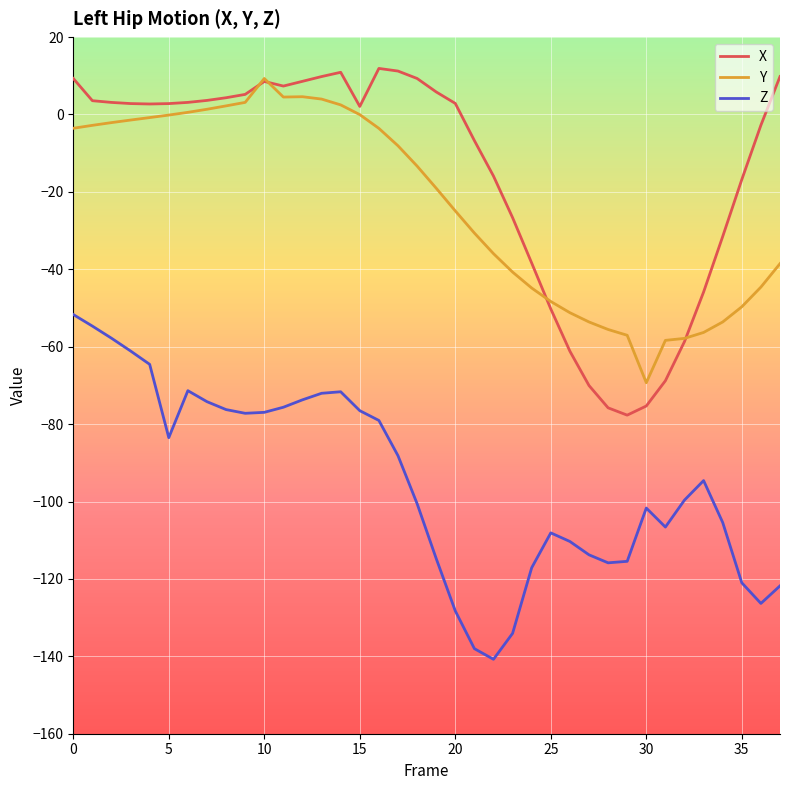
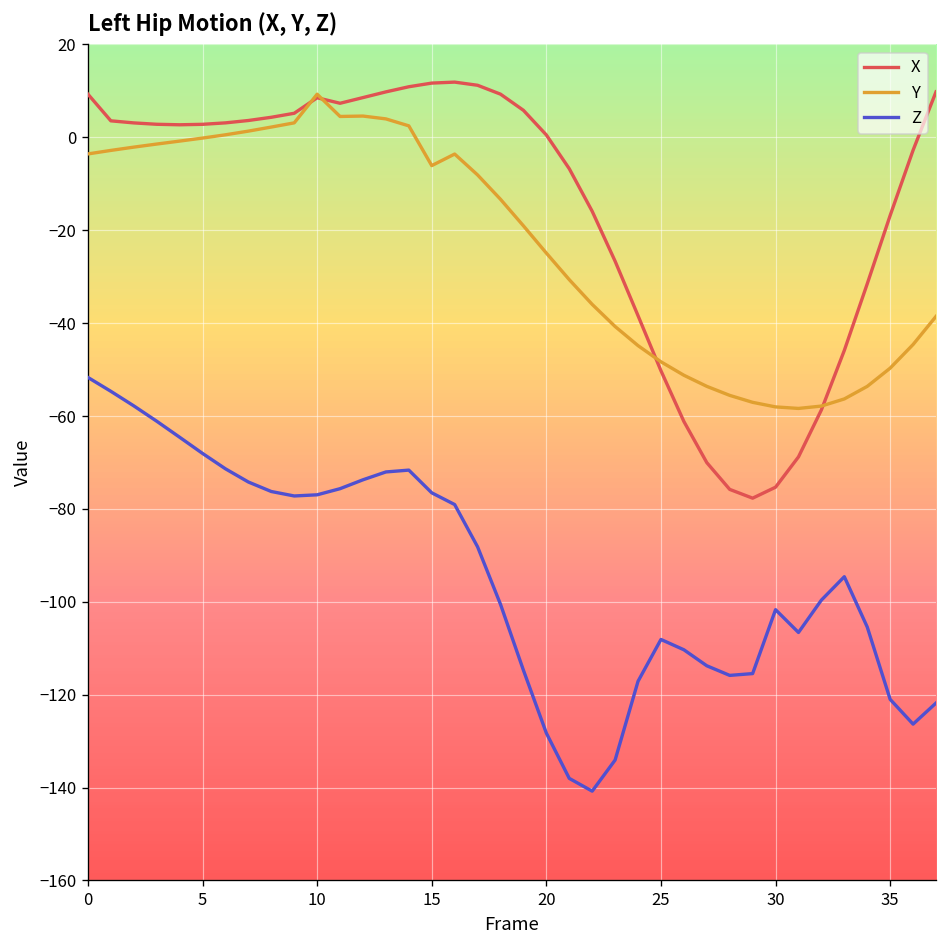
  {
    "X": {
      "0": 9,
      "5": 3,
      "10": 9,
-     "15": 2,
-     "20": 3,
+     "15": 12,
+     "20": 1,
      "25": -50,
      "30": -75,
      "35": -17
    },
    "Y": {
      "0": -4,
      "5": 0,
      "10": 9,
-     "15": 0,
+     "15": -6,
      "20": -25,
      "25": -48,
-     "30": -69,
+     "30": -58,
      "35": -50
    },
    "Z": {
      "0": -52,
-     "5": -84,
+     "5": -68,
      "10": -77,
      "15": -77,
      "20": -128,
      "25": -108,
      "30": -102,
      "35": -121
    }
  }
